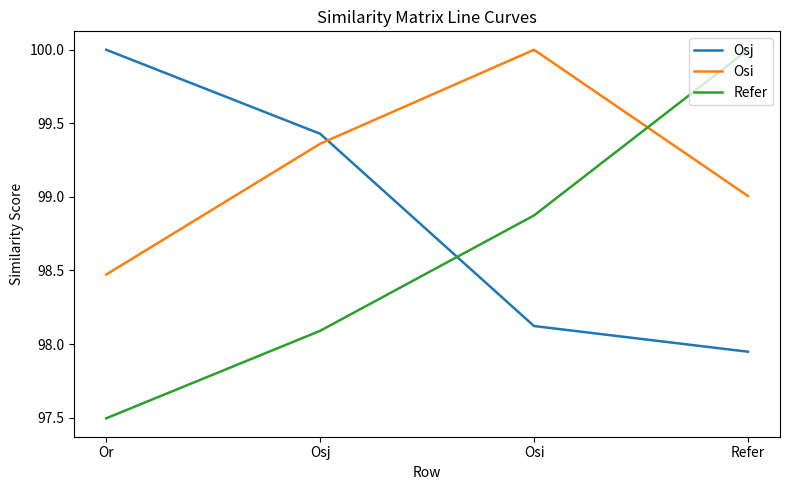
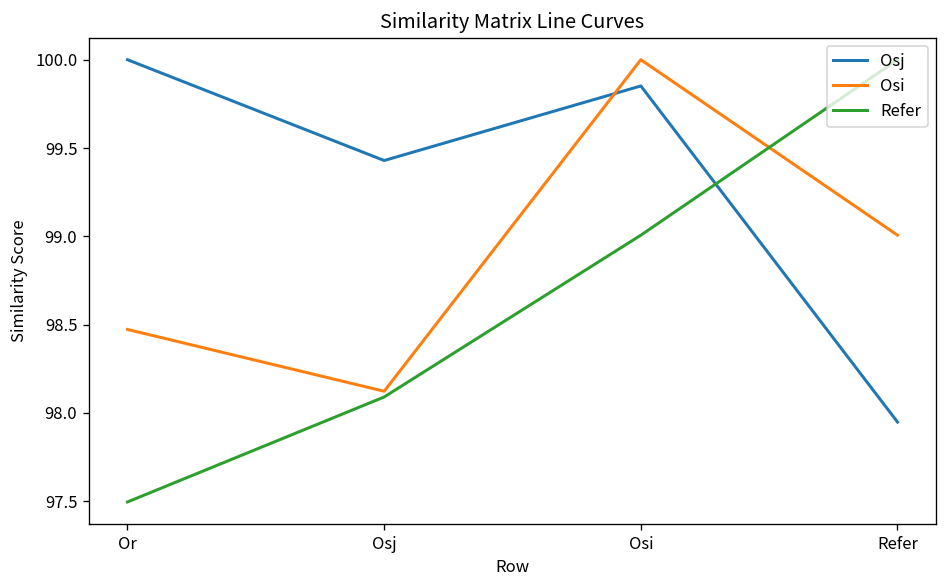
  {
    "Osj": {
      "Or": 100.00,
      "Osj": 99.43,
-     "Osi": 98.12,
+     "Osi": 99.85,
      "Refer": 97.95
    },
    "Osi": {
      "Or": 98.47,
-     "Osj": 99.36,
+     "Osj": 98.12,
      "Osi": 100.00,
      "Refer": 99.01
    },
    "Refer": {
      "Or": 97.50,
      "Osj": 98.09,
-     "Osi": 98.87
+     "Osi": 99.01
    }
  }
